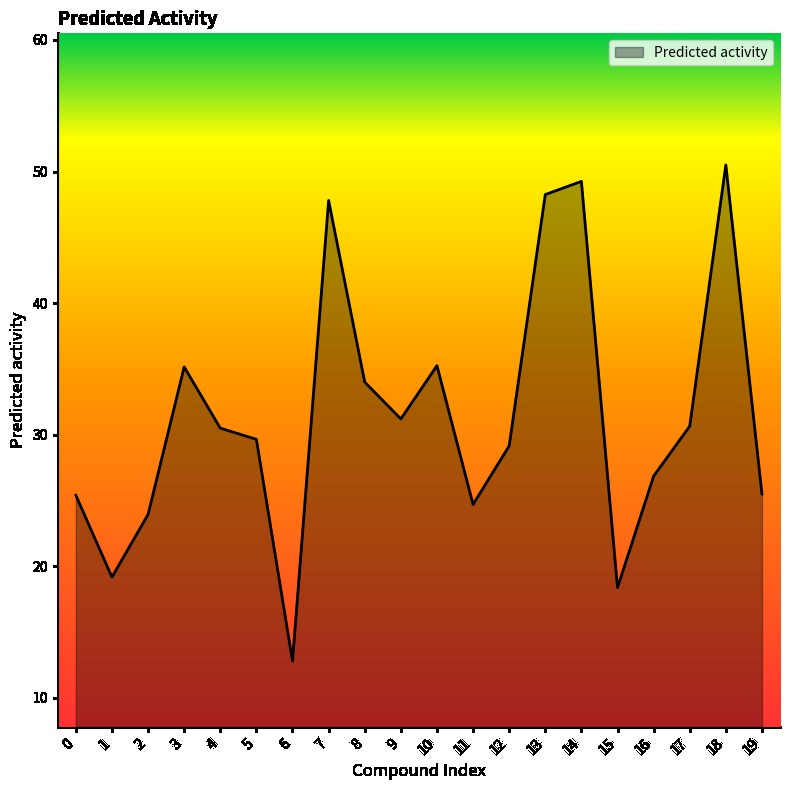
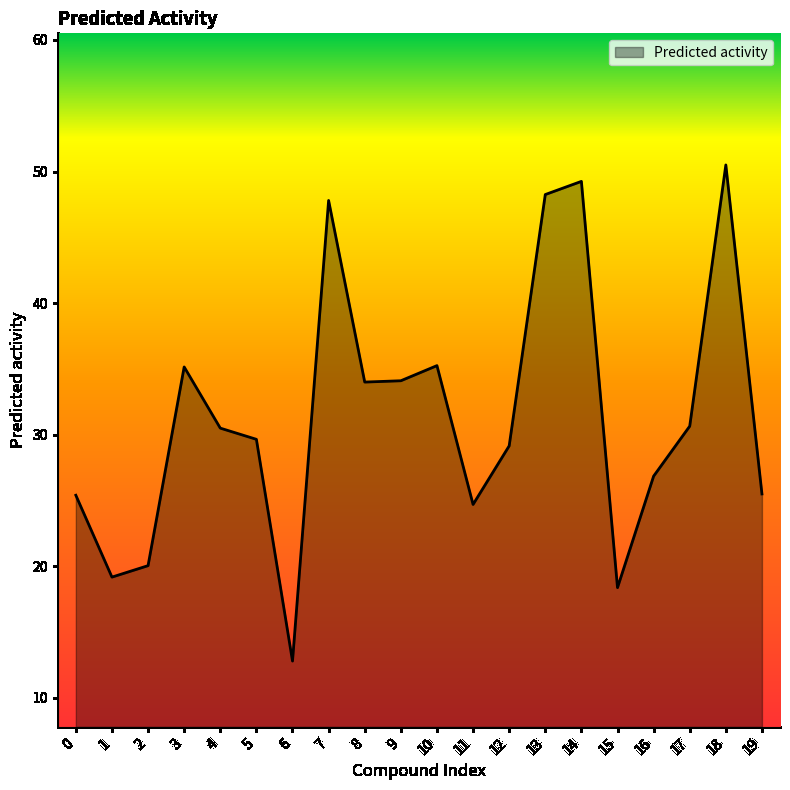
  {
    "0": 25.4,
    "1": 19.2,
-   "2": 23.9,
+   "2": 20.1,
    "3": 35.2,
    "4": 30.5,
    "5": 29.7,
    "6": 12.8,
    "7": 47.8,
    "8": 34.0,
-   "9": 31.2,
+   "9": 34.1,
    "10": 35.3,
    "11": 24.7,
    "12": 29.2,
    "13": 48.3,
    "14": 49.3,
    "15": 18.4,
    "16": 26.9,
    "17": 30.7,
    "18": 50.5,
    "19": 25.5
  }
